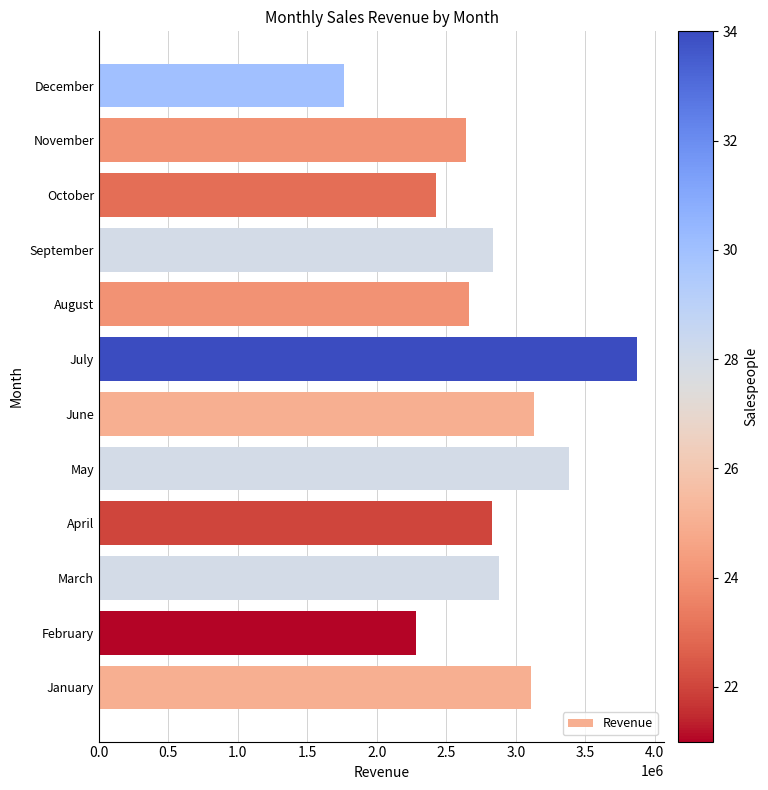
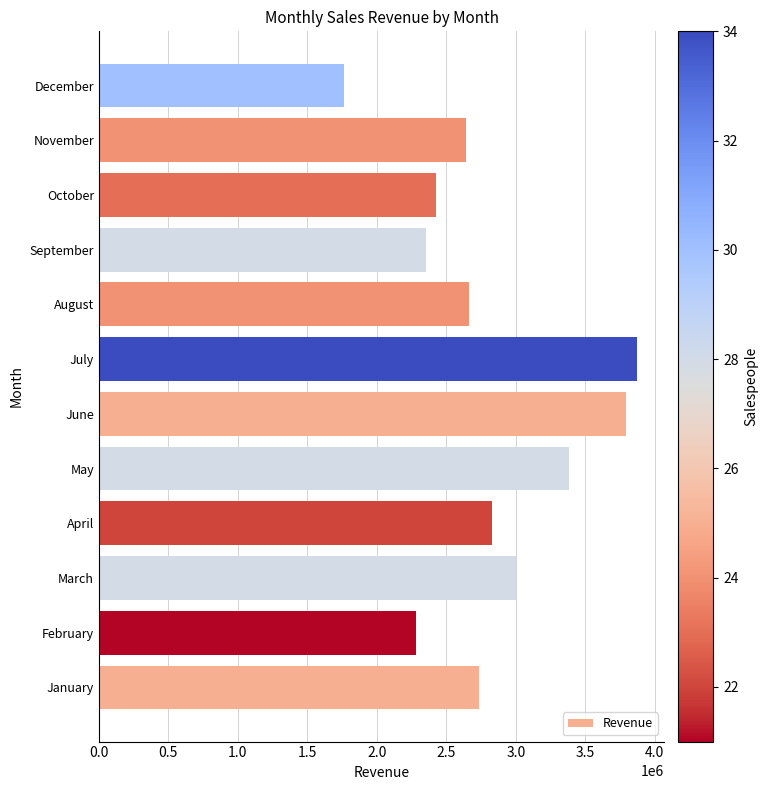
  {
    "December": 1770000,
    "November": 2640000,
    "October": 2420000,
-   "September": 2830000,
+   "September": 2350000,
    "August": 2670000,
    "July": 3870000,
-   "June": 3130000,
+   "June": 3800000,
    "May": 3380000,
    "April": 2830000,
-   "March": 2880000,
+   "March": 3000000,
    "February": 2280000,
-   "January": 3110000
+   "January": 2740000
  }
